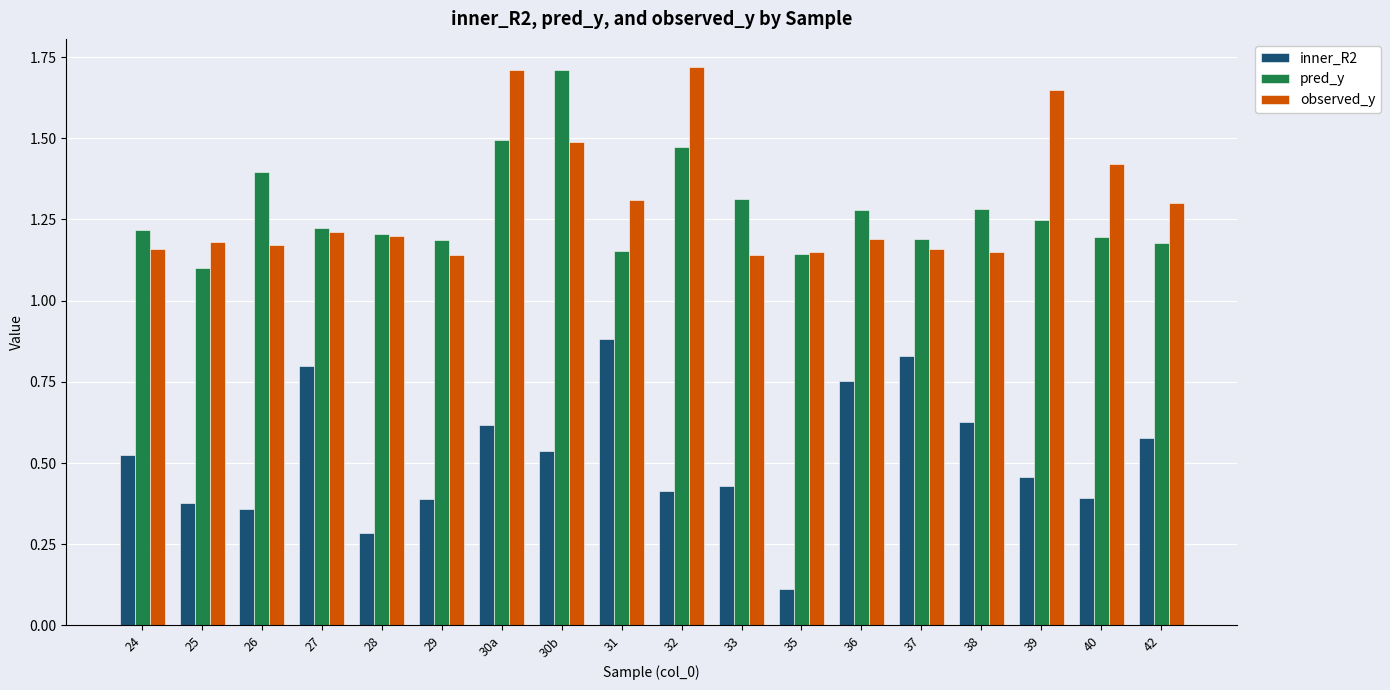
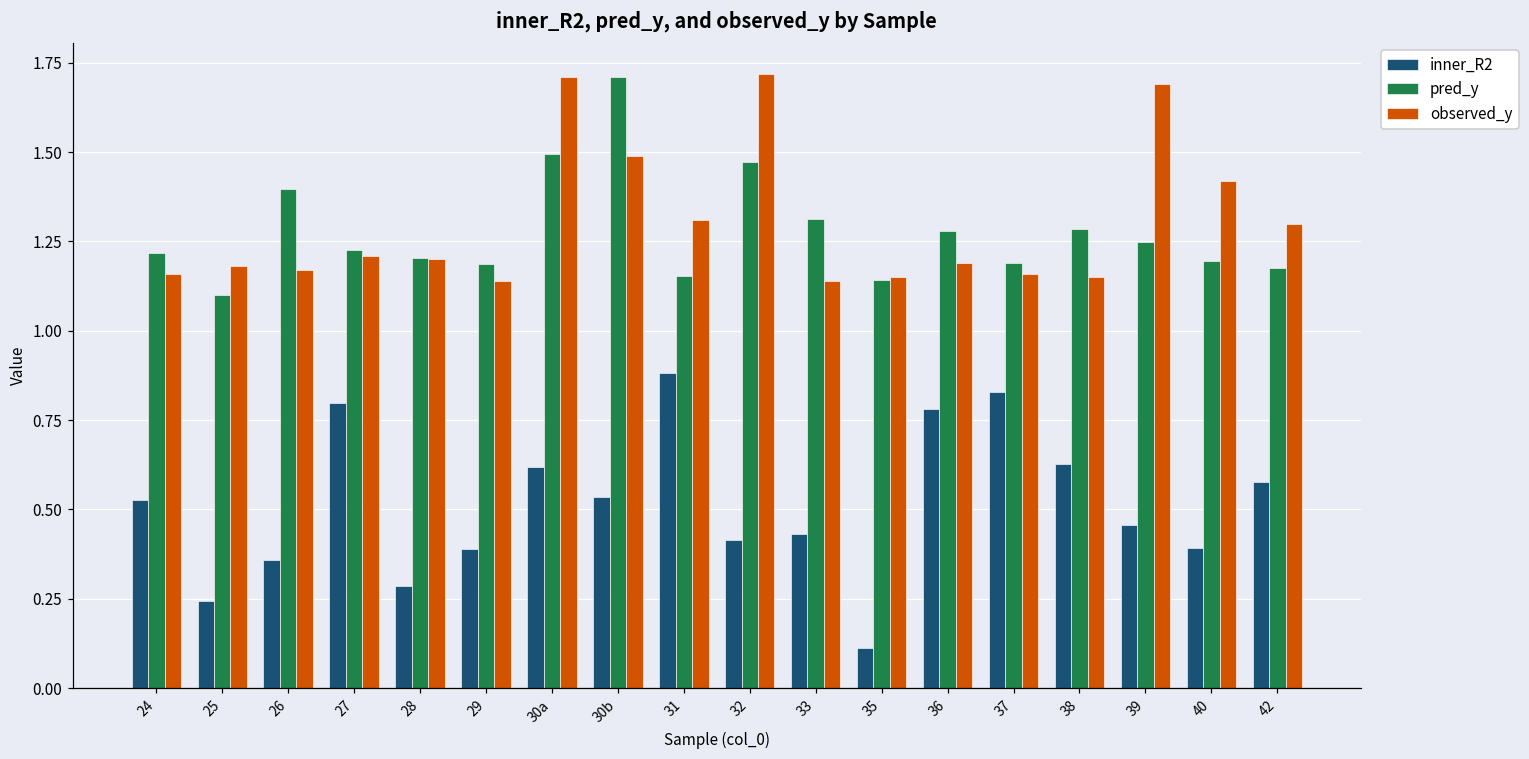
  {
    "inner_R2": {
      "24": 0.53,
-     "25": 0.38,
+     "25": 0.24,
      "26": 0.36,
      "27": 0.80,
      "28": 0.29,
      "29": 0.39,
      "30a": 0.62,
      "30b": 0.54,
      "31": 0.88,
      "32": 0.41,
      "33": 0.43,
      "35": 0.11,
-     "36": 0.75,
+     "36": 0.78,
      "37": 0.83,
      "38": 0.63,
      "39": 0.46,
      "40": 0.39,
      "42": 0.58
    },
    "pred_y": {
      "24": 1.22,
      "25": 1.10,
      "26": 1.40,
      "27": 1.22,
      "28": 1.20,
      "29": 1.19,
      "30a": 1.49,
      "30b": 1.71,
      "31": 1.15,
      "32": 1.47,
      "33": 1.31,
      "35": 1.14,
      "36": 1.28,
      "37": 1.19,
      "38": 1.28,
      "39": 1.25,
      "40": 1.20,
      "42": 1.18
    },
    "observed_y": {
      "24": 1.16,
      "25": 1.18,
      "26": 1.17,
      "27": 1.21,
      "28": 1.20,
      "29": 1.14,
      "30a": 1.71,
      "30b": 1.49,
      "31": 1.31,
      "32": 1.72,
      "33": 1.14,
      "35": 1.15,
      "36": 1.19,
      "37": 1.16,
      "38": 1.15,
-     "39": 1.65,
+     "39": 1.69,
      "40": 1.42,
      "42": 1.30
    }
  }
